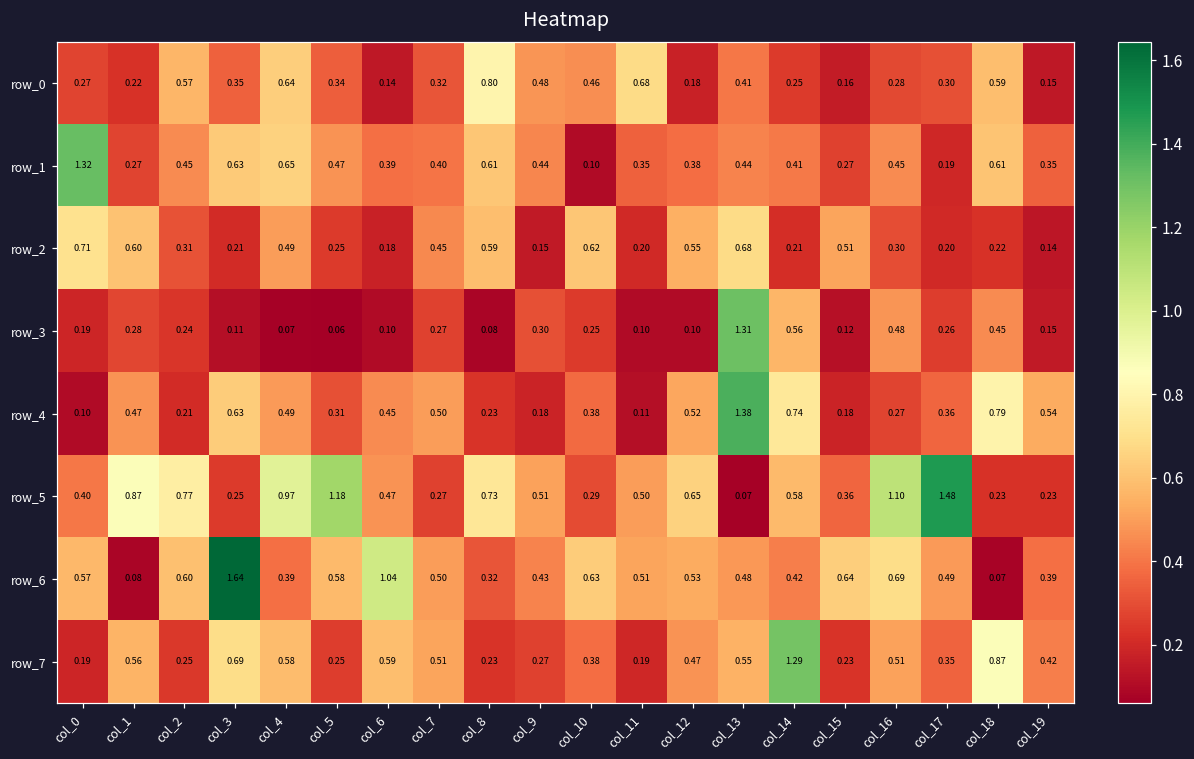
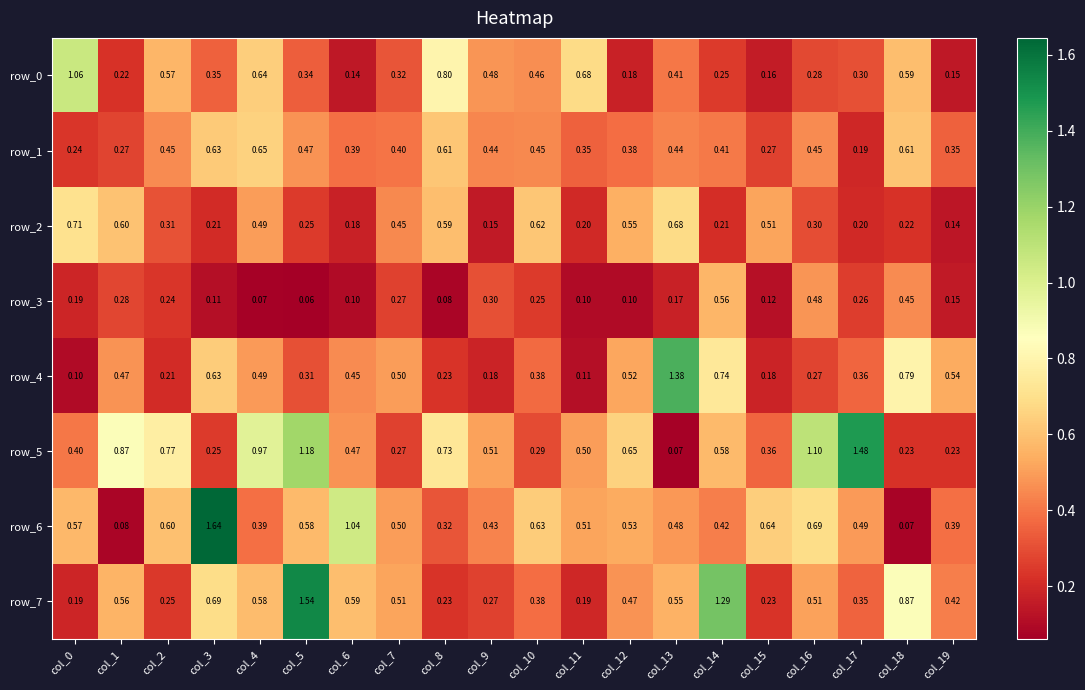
  {
    "row_0": {
-     "col_0": 0.27,
+     "col_0": 1.06,
      "col_1": 0.22,
      "col_2": 0.57,
      "col_3": 0.35,
      "col_4": 0.64,
      "col_5": 0.34,
      "col_6": 0.14,
      "col_7": 0.32,
      "col_8": 0.80,
      "col_9": 0.48,
      "col_10": 0.46,
      "col_11": 0.68,
      "col_12": 0.18,
      "col_13": 0.41,
      "col_14": 0.25,
      "col_15": 0.16,
      "col_16": 0.28,
      "col_17": 0.30,
      "col_18": 0.59,
      "col_19": 0.15
    },
    "row_1": {
-     "col_0": 1.32,
+     "col_0": 0.24,
      "col_1": 0.27,
      "col_2": 0.45,
      "col_3": 0.63,
      "col_4": 0.65,
      "col_5": 0.47,
      "col_6": 0.39,
      "col_7": 0.40,
      "col_8": 0.61,
      "col_9": 0.44,
-     "col_10": 0.10,
+     "col_10": 0.45,
      "col_11": 0.35,
      "col_12": 0.38,
      "col_13": 0.44,
      "col_14": 0.41,
      "col_15": 0.27,
      "col_16": 0.45,
      "col_17": 0.19,
      "col_18": 0.61,
      "col_19": 0.35
    },
    "row_2": {
      "col_0": 0.71,
      "col_1": 0.60,
      "col_2": 0.31,
      "col_3": 0.21,
      "col_4": 0.49,
      "col_5": 0.25,
      "col_6": 0.18,
      "col_7": 0.45,
      "col_8": 0.59,
      "col_9": 0.15,
      "col_10": 0.62,
      "col_11": 0.20,
      "col_12": 0.55,
      "col_13": 0.68,
      "col_14": 0.21,
      "col_15": 0.51,
      "col_16": 0.30,
      "col_17": 0.20,
      "col_18": 0.22,
      "col_19": 0.14
    },
    "row_3": {
      "col_0": 0.19,
      "col_1": 0.28,
      "col_2": 0.24,
      "col_3": 0.11,
      "col_4": 0.07,
      "col_5": 0.06,
      "col_6": 0.10,
      "col_7": 0.27,
      "col_8": 0.08,
      "col_9": 0.30,
      "col_10": 0.25,
      "col_11": 0.10,
      "col_12": 0.10,
-     "col_13": 1.31,
+     "col_13": 0.17,
      "col_14": 0.56,
      "col_15": 0.12,
      "col_16": 0.48,
      "col_17": 0.26,
      "col_18": 0.45,
      "col_19": 0.15
    },
    "row_4": {
      "col_0": 0.10,
      "col_1": 0.47,
      "col_2": 0.21,
      "col_3": 0.63,
      "col_4": 0.49,
      "col_5": 0.31,
      "col_6": 0.45,
      "col_7": 0.50,
      "col_8": 0.23,
      "col_9": 0.18,
      "col_10": 0.38,
      "col_11": 0.11,
      "col_12": 0.52,
      "col_13": 1.38,
      "col_14": 0.74,
      "col_15": 0.18,
      "col_16": 0.27,
      "col_17": 0.36,
      "col_18": 0.79,
      "col_19": 0.54
    },
    "row_5": {
      "col_0": 0.40,
      "col_1": 0.87,
      "col_2": 0.77,
      "col_3": 0.25,
      "col_4": 0.97,
      "col_5": 1.18,
      "col_6": 0.47,
      "col_7": 0.27,
      "col_8": 0.73,
      "col_9": 0.51,
      "col_10": 0.29,
      "col_11": 0.50,
      "col_12": 0.65,
      "col_13": 0.07,
      "col_14": 0.58,
      "col_15": 0.36,
      "col_16": 1.10,
      "col_17": 1.48,
      "col_18": 0.23,
      "col_19": 0.23
    },
    "row_6": {
      "col_0": 0.57,
      "col_1": 0.08,
      "col_2": 0.60,
      "col_3": 1.64,
      "col_4": 0.39,
      "col_5": 0.58,
      "col_6": 1.04,
      "col_7": 0.50,
      "col_8": 0.32,
      "col_9": 0.43,
      "col_10": 0.63,
      "col_11": 0.51,
      "col_12": 0.53,
      "col_13": 0.48,
      "col_14": 0.42,
      "col_15": 0.64,
      "col_16": 0.69,
      "col_17": 0.49,
      "col_18": 0.07,
      "col_19": 0.39
    },
    "row_7": {
      "col_0": 0.19,
      "col_1": 0.56,
      "col_2": 0.25,
      "col_3": 0.69,
      "col_4": 0.58,
-     "col_5": 0.25,
+     "col_5": 1.54,
      "col_6": 0.59,
      "col_7": 0.51,
      "col_8": 0.23,
      "col_9": 0.27,
      "col_10": 0.38,
      "col_11": 0.19,
      "col_12": 0.47,
      "col_13": 0.55,
      "col_14": 1.29,
      "col_15": 0.23,
      "col_16": 0.51,
      "col_17": 0.35,
      "col_18": 0.87,
      "col_19": 0.42
    }
  }
